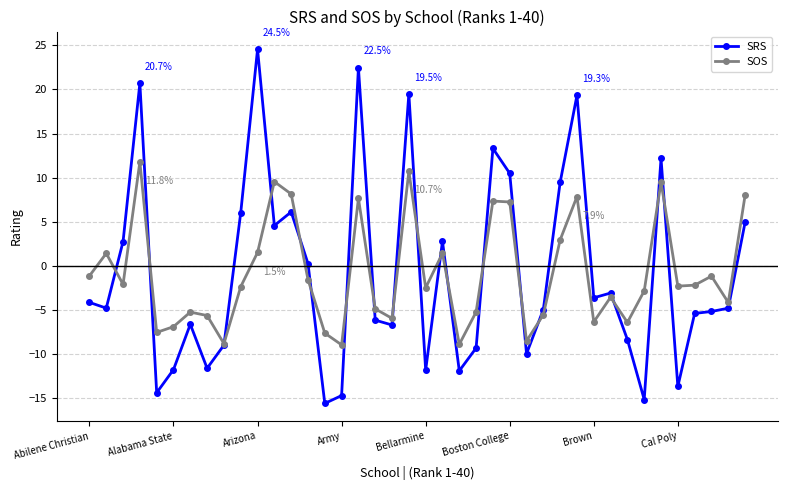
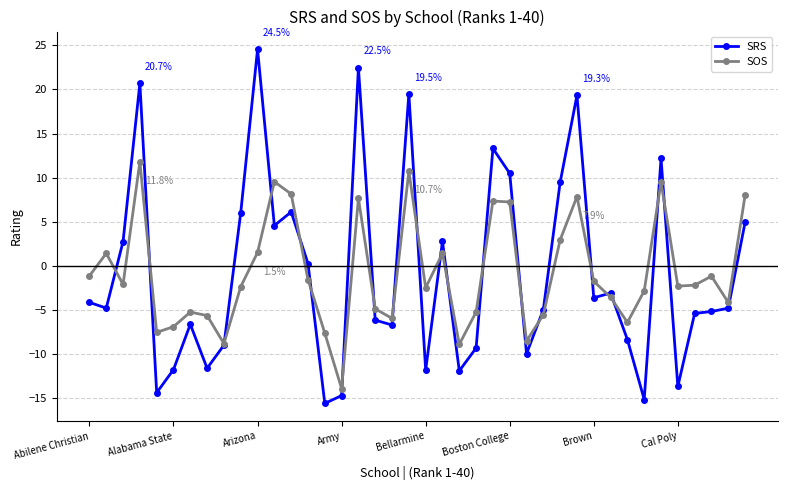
  {
    "SRS": {
      "Arizona": "24.5%"
    },
    "SOS": {
      "Abilene Christian": "-1",
      "Alabama State": "-7",
-     "Army": "-9",
+     "Army": "-14",
      "Bellarmine": "-2",
      "Boston College": "7",
-     "Brown": "-6",
+     "Brown": "-2",
      "Cal Poly": "-2"
    }
  }
